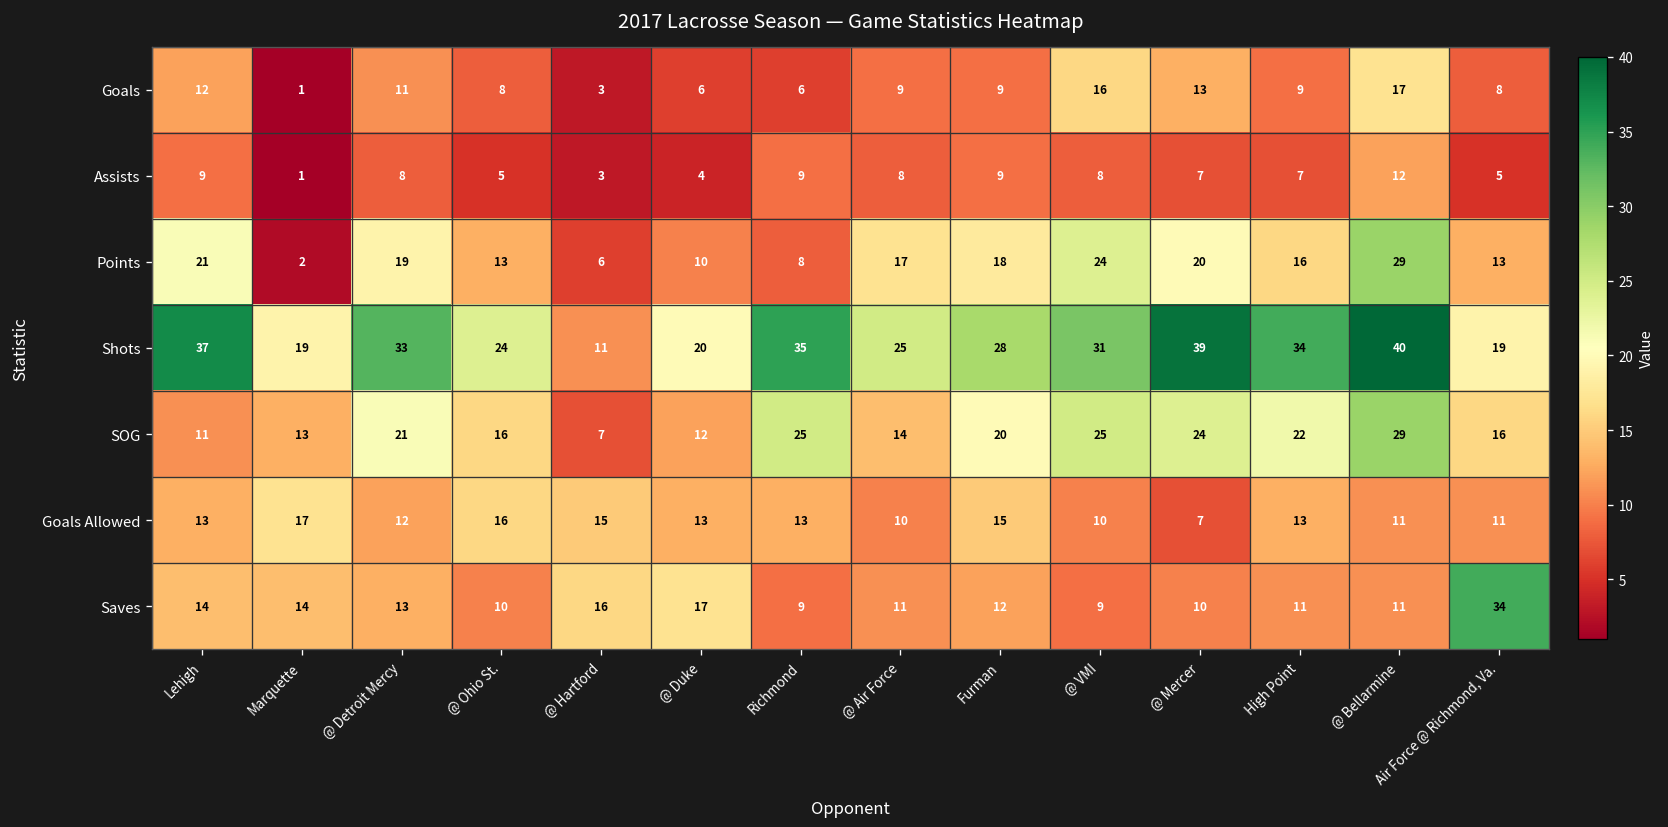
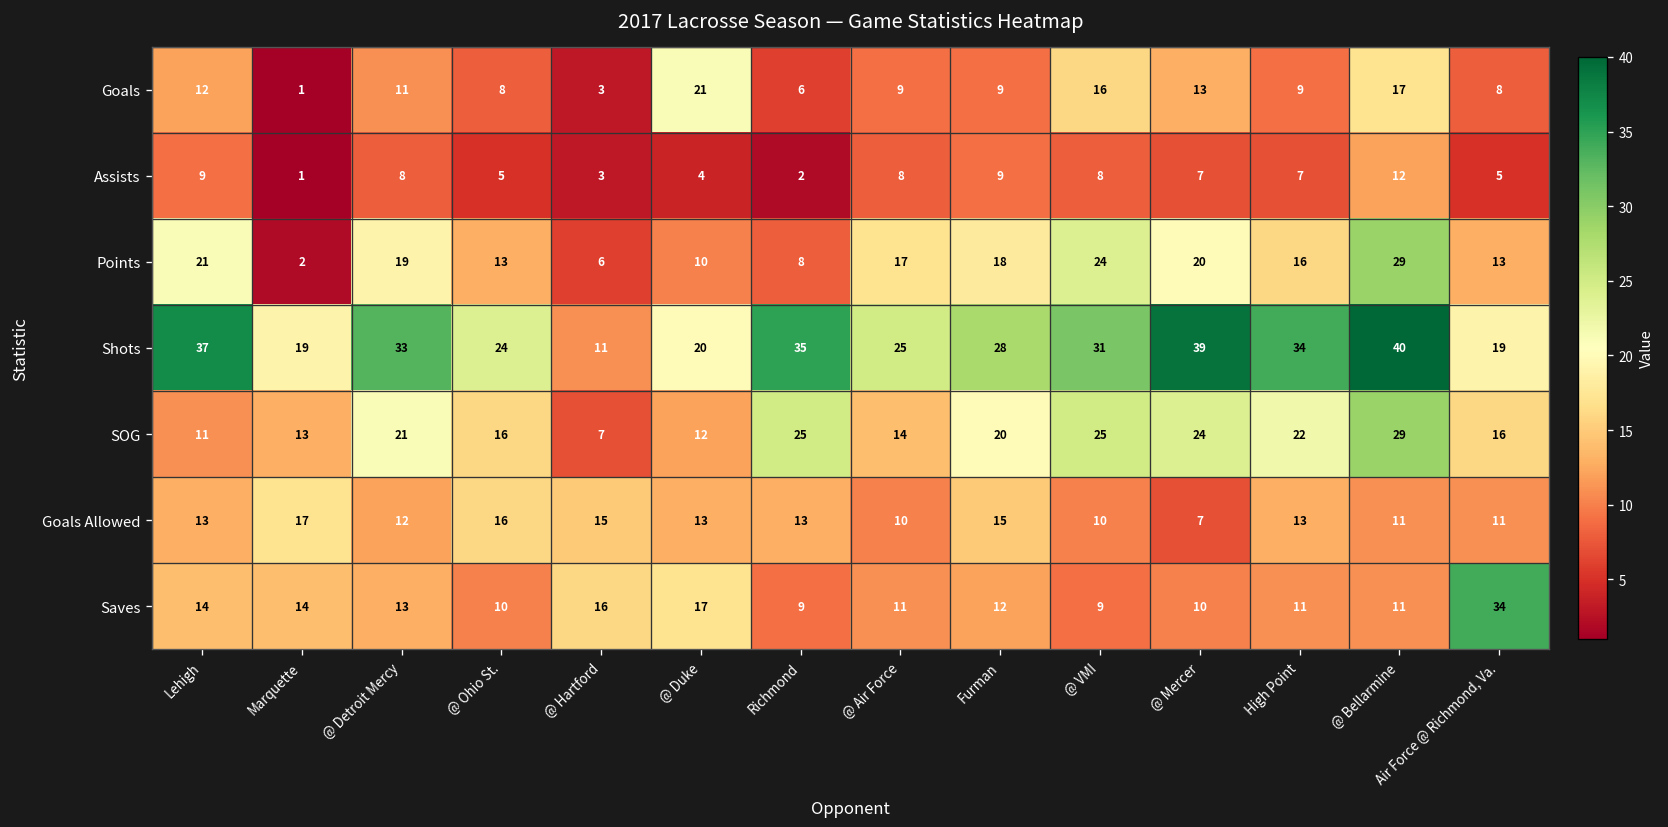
  {
    "Goals": {
      "Lehigh": 12,
      "Marquette": 1,
      "@ Detroit Mercy": 11,
      "@ Ohio St.": 8,
      "@ Hartford": 3,
-     "@ Duke": 6,
+     "@ Duke": 21,
      "Richmond": 6,
      "@ Air Force": 9,
      "Furman": 9,
      "@ VMI": 16,
      "@ Mercer": 13,
      "High Point": 9,
      "@ Bellarmine": 17,
      "Air Force @ Richmond, Va.": 8
    },
    "Assists": {
      "Lehigh": 9,
      "Marquette": 1,
      "@ Detroit Mercy": 8,
      "@ Ohio St.": 5,
      "@ Hartford": 3,
      "@ Duke": 4,
-     "Richmond": 9,
+     "Richmond": 2,
      "@ Air Force": 8,
      "Furman": 9,
      "@ VMI": 8,
      "@ Mercer": 7,
      "High Point": 7,
      "@ Bellarmine": 12,
      "Air Force @ Richmond, Va.": 5
    },
    "Points": {
      "Lehigh": 21,
      "Marquette": 2,
      "@ Detroit Mercy": 19,
      "@ Ohio St.": 13,
      "@ Hartford": 6,
      "@ Duke": 10,
      "Richmond": 8,
      "@ Air Force": 17,
      "Furman": 18,
      "@ VMI": 24,
      "@ Mercer": 20,
      "High Point": 16,
      "@ Bellarmine": 29,
      "Air Force @ Richmond, Va.": 13
    },
    "Shots": {
      "Lehigh": 37,
      "Marquette": 19,
      "@ Detroit Mercy": 33,
      "@ Ohio St.": 24,
      "@ Hartford": 11,
      "@ Duke": 20,
      "Richmond": 35,
      "@ Air Force": 25,
      "Furman": 28,
      "@ VMI": 31,
      "@ Mercer": 39,
      "High Point": 34,
      "@ Bellarmine": 40,
      "Air Force @ Richmond, Va.": 19
    },
    "SOG": {
      "Lehigh": 11,
      "Marquette": 13,
      "@ Detroit Mercy": 21,
      "@ Ohio St.": 16,
      "@ Hartford": 7,
      "@ Duke": 12,
      "Richmond": 25,
      "@ Air Force": 14,
      "Furman": 20,
      "@ VMI": 25,
      "@ Mercer": 24,
      "High Point": 22,
      "@ Bellarmine": 29,
      "Air Force @ Richmond, Va.": 16
    },
    "Goals Allowed": {
      "Lehigh": 13,
      "Marquette": 17,
      "@ Detroit Mercy": 12,
      "@ Ohio St.": 16,
      "@ Hartford": 15,
      "@ Duke": 13,
      "Richmond": 13,
      "@ Air Force": 10,
      "Furman": 15,
      "@ VMI": 10,
      "@ Mercer": 7,
      "High Point": 13,
      "@ Bellarmine": 11,
      "Air Force @ Richmond, Va.": 11
    },
    "Saves": {
      "Lehigh": 14,
      "Marquette": 14,
      "@ Detroit Mercy": 13,
      "@ Ohio St.": 10,
      "@ Hartford": 16,
      "@ Duke": 17,
      "Richmond": 9,
      "@ Air Force": 11,
      "Furman": 12,
      "@ VMI": 9,
      "@ Mercer": 10,
      "High Point": 11,
      "@ Bellarmine": 11,
      "Air Force @ Richmond, Va.": 34
    }
  }
